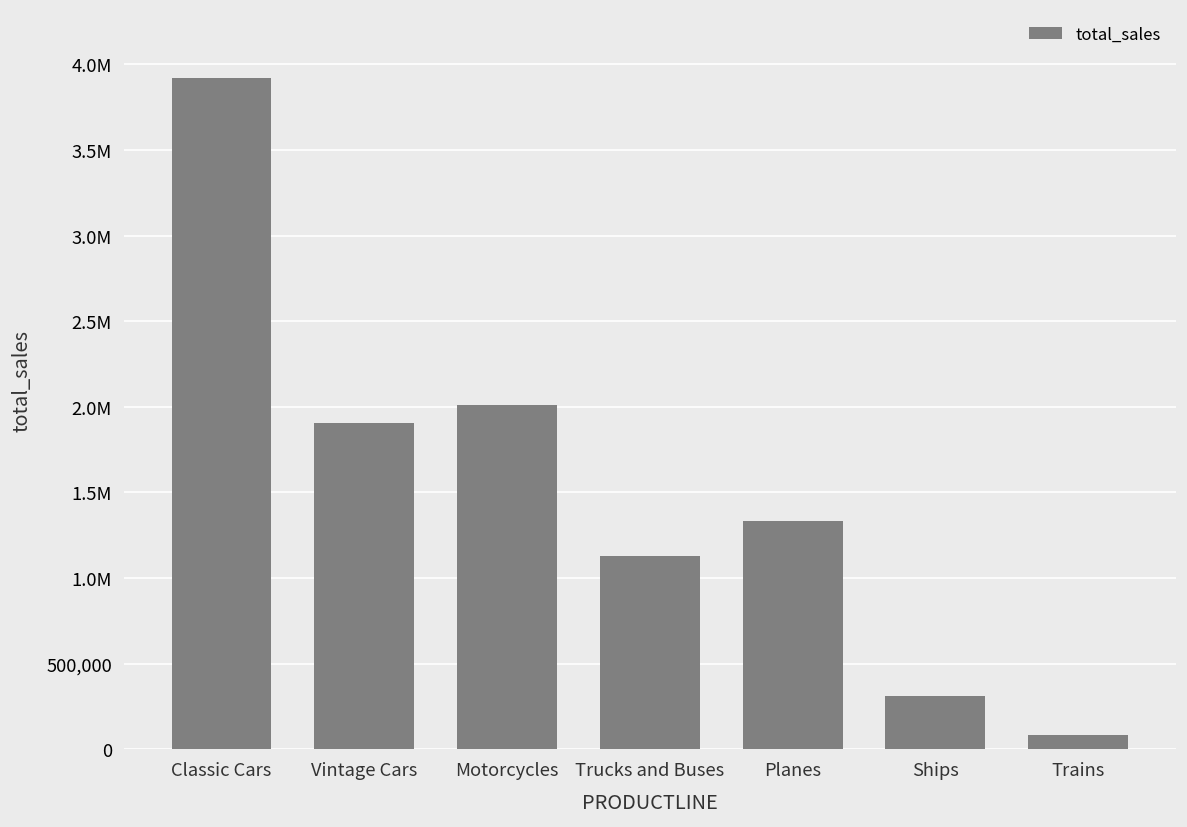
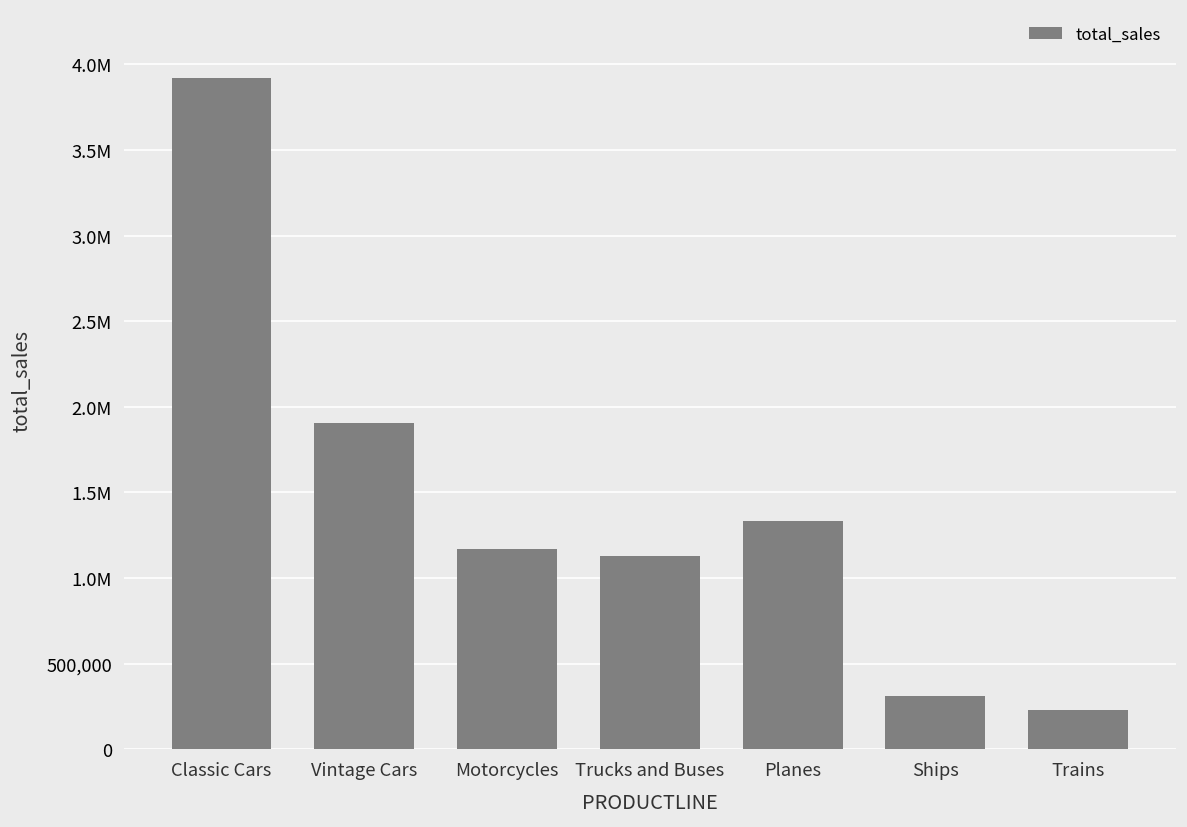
  {
    "Classic Cars": "3,920,000",
    "Vintage Cars": "1,900,000",
-   "Motorcycles": "2,010,000",
+   "Motorcycles": "1,170,000",
    "Trucks and Buses": "1,130,000",
    "Planes": "1,330,000",
    "Ships": "310,000",
-   "Trains": "80,000"
+   "Trains": "230,000"
  }
